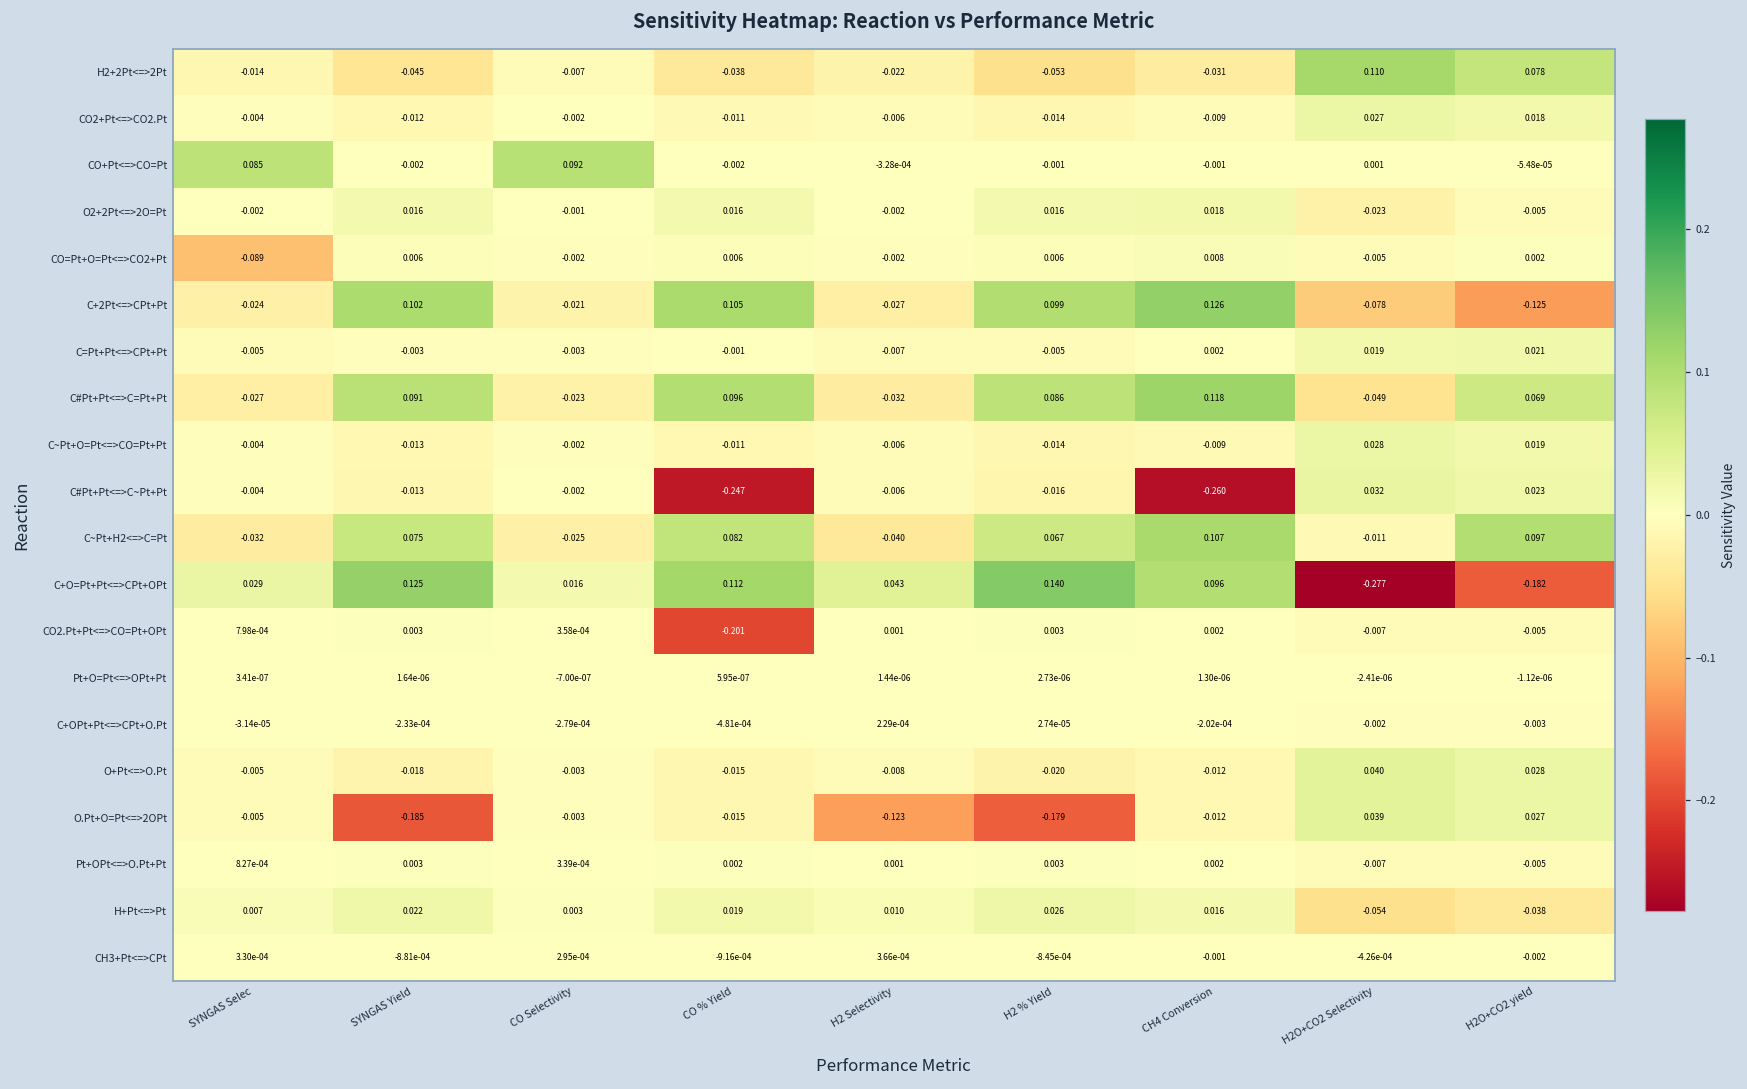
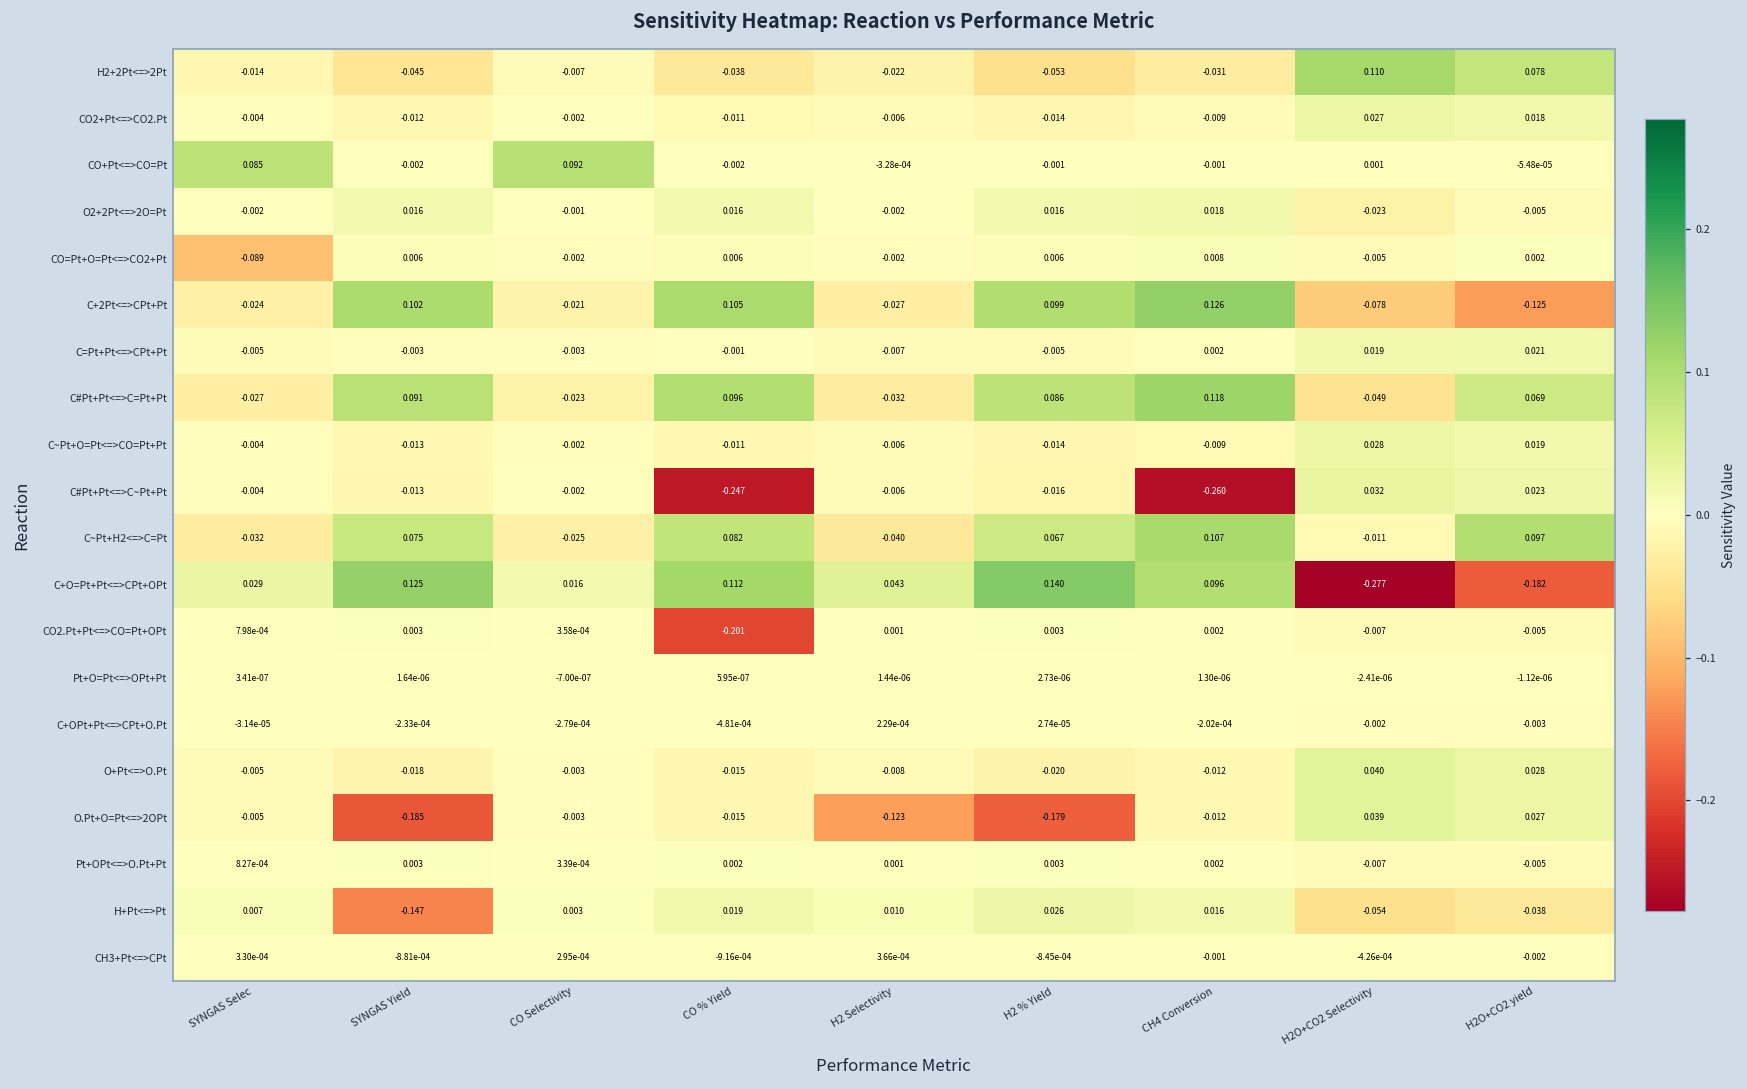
  {
    "H2+2Pt<=>2Pt": {
      "SYNGAS Selec": "-0.014",
      "SYNGAS Yield": "-0.045",
      "CO Selectivity": "-0.007",
      "CO % Yield": "-0.038",
      "H2 Selectivity": "-0.022",
      "H2 % Yield": "-0.053",
      "CH4 Conversion": "-0.031",
      "H2O+CO2 Selectivity": "0.110",
      "H2O+CO2 yield": "0.078"
    },
    "CO2+Pt<=>CO2.Pt": {
      "SYNGAS Selec": "-0.004",
      "SYNGAS Yield": "-0.012",
      "CO Selectivity": "-0.002",
      "CO % Yield": "-0.011",
      "H2 Selectivity": "-0.006",
      "H2 % Yield": "-0.014",
      "CH4 Conversion": "-0.009",
      "H2O+CO2 Selectivity": "0.027",
      "H2O+CO2 yield": "0.018"
    },
    "CO+Pt<=>CO=Pt": {
      "SYNGAS Selec": "0.085",
      "SYNGAS Yield": "-0.002",
      "CO Selectivity": "0.092",
      "CO % Yield": "-0.002",
      "H2 Selectivity": "-3.28e-04",
      "H2 % Yield": "-0.001",
      "CH4 Conversion": "-0.001",
      "H2O+CO2 Selectivity": "0.001",
      "H2O+CO2 yield": "-5.48e-05"
    },
    "O2+2Pt<=>2O=Pt": {
      "SYNGAS Selec": "-0.002",
      "SYNGAS Yield": "0.016",
      "CO Selectivity": "-0.001",
      "CO % Yield": "0.016",
      "H2 Selectivity": "-0.002",
      "H2 % Yield": "0.016",
      "CH4 Conversion": "0.018",
      "H2O+CO2 Selectivity": "-0.023",
      "H2O+CO2 yield": "-0.005"
    },
    "CO=Pt+O=Pt<=>CO2+Pt": {
      "SYNGAS Selec": "-0.089",
      "SYNGAS Yield": "0.006",
      "CO Selectivity": "-0.002",
      "CO % Yield": "0.006",
      "H2 Selectivity": "-0.002",
      "H2 % Yield": "0.006",
      "CH4 Conversion": "0.008",
      "H2O+CO2 Selectivity": "-0.005",
      "H2O+CO2 yield": "0.002"
    },
    "C+2Pt<=>CPt+Pt": {
      "SYNGAS Selec": "-0.024",
      "SYNGAS Yield": "0.102",
      "CO Selectivity": "-0.021",
      "CO % Yield": "0.105",
      "H2 Selectivity": "-0.027",
      "H2 % Yield": "0.099",
      "CH4 Conversion": "0.126",
      "H2O+CO2 Selectivity": "-0.078",
      "H2O+CO2 yield": "-0.125"
    },
    "C=Pt+Pt<=>CPt+Pt": {
      "SYNGAS Selec": "-0.005",
      "SYNGAS Yield": "-0.003",
      "CO Selectivity": "-0.003",
      "CO % Yield": "-0.001",
      "H2 Selectivity": "-0.007",
      "H2 % Yield": "-0.005",
      "CH4 Conversion": "0.002",
      "H2O+CO2 Selectivity": "0.019",
      "H2O+CO2 yield": "0.021"
    },
    "C#Pt+Pt<=>C=Pt+Pt": {
      "SYNGAS Selec": "-0.027",
      "SYNGAS Yield": "0.091",
      "CO Selectivity": "-0.023",
      "CO % Yield": "0.096",
      "H2 Selectivity": "-0.032",
      "H2 % Yield": "0.086",
      "CH4 Conversion": "0.118",
      "H2O+CO2 Selectivity": "-0.049",
      "H2O+CO2 yield": "0.069"
    },
    "C~Pt+O=Pt<=>CO=Pt+Pt": {
      "SYNGAS Selec": "-0.004",
      "SYNGAS Yield": "-0.013",
      "CO Selectivity": "-0.002",
      "CO % Yield": "-0.011",
      "H2 Selectivity": "-0.006",
      "H2 % Yield": "-0.014",
      "CH4 Conversion": "-0.009",
      "H2O+CO2 Selectivity": "0.028",
      "H2O+CO2 yield": "0.019"
    },
    "C#Pt+Pt<=>C~Pt+Pt": {
      "SYNGAS Selec": "-0.004",
      "SYNGAS Yield": "-0.013",
      "CO Selectivity": "-0.002",
      "CO % Yield": "-0.247",
      "H2 Selectivity": "-0.006",
      "H2 % Yield": "-0.016",
      "CH4 Conversion": "-0.260",
      "H2O+CO2 Selectivity": "0.032",
      "H2O+CO2 yield": "0.023"
    },
    "C~Pt+H2<=>C=Pt": {
      "SYNGAS Selec": "-0.032",
      "SYNGAS Yield": "0.075",
      "CO Selectivity": "-0.025",
      "CO % Yield": "0.082",
      "H2 Selectivity": "-0.040",
      "H2 % Yield": "0.067",
      "CH4 Conversion": "0.107",
      "H2O+CO2 Selectivity": "-0.011",
      "H2O+CO2 yield": "0.097"
    },
    "C+O=Pt+Pt<=>CPt+OPt": {
      "SYNGAS Selec": "0.029",
      "SYNGAS Yield": "0.125",
      "CO Selectivity": "0.016",
      "CO % Yield": "0.112",
      "H2 Selectivity": "0.043",
      "H2 % Yield": "0.140",
      "CH4 Conversion": "0.096",
      "H2O+CO2 Selectivity": "-0.277",
      "H2O+CO2 yield": "-0.182"
    },
    "CO2.Pt+Pt<=>CO=Pt+OPt": {
      "SYNGAS Selec": "7.98e-04",
      "SYNGAS Yield": "0.003",
      "CO Selectivity": "3.58e-04",
      "CO % Yield": "-0.201",
      "H2 Selectivity": "0.001",
      "H2 % Yield": "0.003",
      "CH4 Conversion": "0.002",
      "H2O+CO2 Selectivity": "-0.007",
      "H2O+CO2 yield": "-0.005"
    },
    "Pt+O=Pt<=>OPt+Pt": {
      "SYNGAS Selec": "3.41e-07",
      "SYNGAS Yield": "1.64e-06",
      "CO Selectivity": "-7.00e-07",
      "CO % Yield": "5.95e-07",
      "H2 Selectivity": "1.44e-06",
      "H2 % Yield": "2.73e-06",
      "CH4 Conversion": "1.30e-06",
      "H2O+CO2 Selectivity": "-2.41e-06",
      "H2O+CO2 yield": "-1.12e-06"
    },
    "C+OPt+Pt<=>CPt+O.Pt": {
      "SYNGAS Selec": "-3.14e-05",
      "SYNGAS Yield": "-2.33e-04",
      "CO Selectivity": "-2.79e-04",
      "CO % Yield": "-4.81e-04",
      "H2 Selectivity": "2.29e-04",
      "H2 % Yield": "2.74e-05",
      "CH4 Conversion": "-2.02e-04",
      "H2O+CO2 Selectivity": "-0.002",
      "H2O+CO2 yield": "-0.003"
    },
    "O+Pt<=>O.Pt": {
      "SYNGAS Selec": "-0.005",
      "SYNGAS Yield": "-0.018",
      "CO Selectivity": "-0.003",
      "CO % Yield": "-0.015",
      "H2 Selectivity": "-0.008",
      "H2 % Yield": "-0.020",
      "CH4 Conversion": "-0.012",
      "H2O+CO2 Selectivity": "0.040",
      "H2O+CO2 yield": "0.028"
    },
    "O.Pt+O=Pt<=>2OPt": {
      "SYNGAS Selec": "-0.005",
      "SYNGAS Yield": "-0.185",
      "CO Selectivity": "-0.003",
      "CO % Yield": "-0.015",
      "H2 Selectivity": "-0.123",
      "H2 % Yield": "-0.179",
      "CH4 Conversion": "-0.012",
      "H2O+CO2 Selectivity": "0.039",
      "H2O+CO2 yield": "0.027"
    },
    "Pt+OPt<=>O.Pt+Pt": {
      "SYNGAS Selec": "8.27e-04",
      "SYNGAS Yield": "0.003",
      "CO Selectivity": "3.39e-04",
      "CO % Yield": "0.002",
      "H2 Selectivity": "0.001",
      "H2 % Yield": "0.003",
      "CH4 Conversion": "0.002",
      "H2O+CO2 Selectivity": "-0.007",
      "H2O+CO2 yield": "-0.005"
    },
    "H+Pt<=>Pt": {
      "SYNGAS Selec": "0.007",
-     "SYNGAS Yield": "0.022",
+     "SYNGAS Yield": "-0.147",
      "CO Selectivity": "0.003",
      "CO % Yield": "0.019",
      "H2 Selectivity": "0.010",
      "H2 % Yield": "0.026",
      "CH4 Conversion": "0.016",
      "H2O+CO2 Selectivity": "-0.054",
      "H2O+CO2 yield": "-0.038"
    },
    "CH3+Pt<=>CPt": {
      "SYNGAS Selec": "3.30e-04",
      "SYNGAS Yield": "-8.81e-04",
      "CO Selectivity": "2.95e-04",
      "CO % Yield": "-9.16e-04",
      "H2 Selectivity": "3.66e-04",
      "H2 % Yield": "-8.45e-04",
      "CH4 Conversion": "-0.001",
      "H2O+CO2 Selectivity": "-4.26e-04",
      "H2O+CO2 yield": "-0.002"
    }
  }
